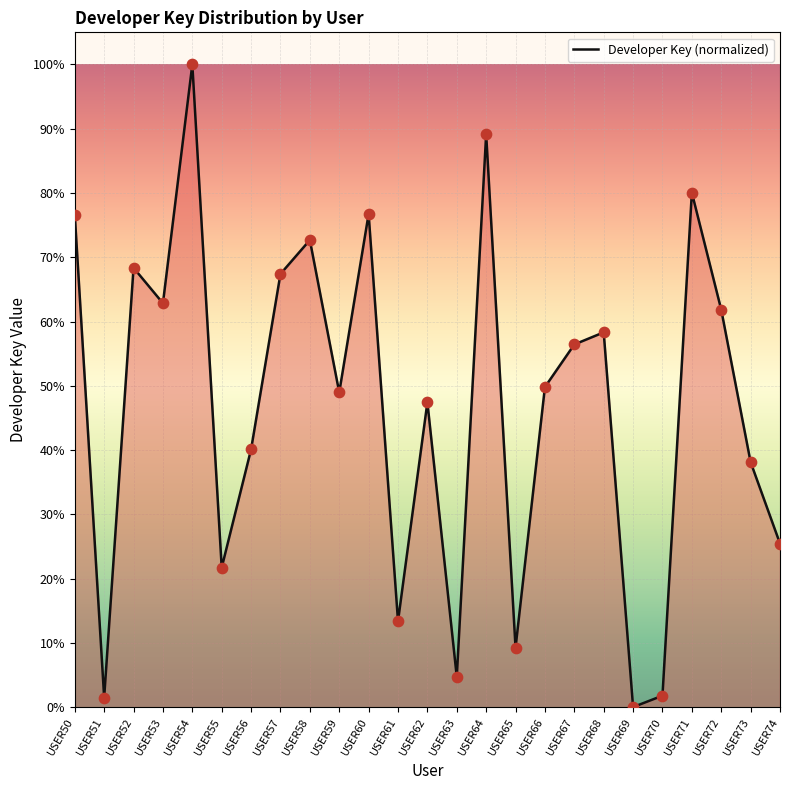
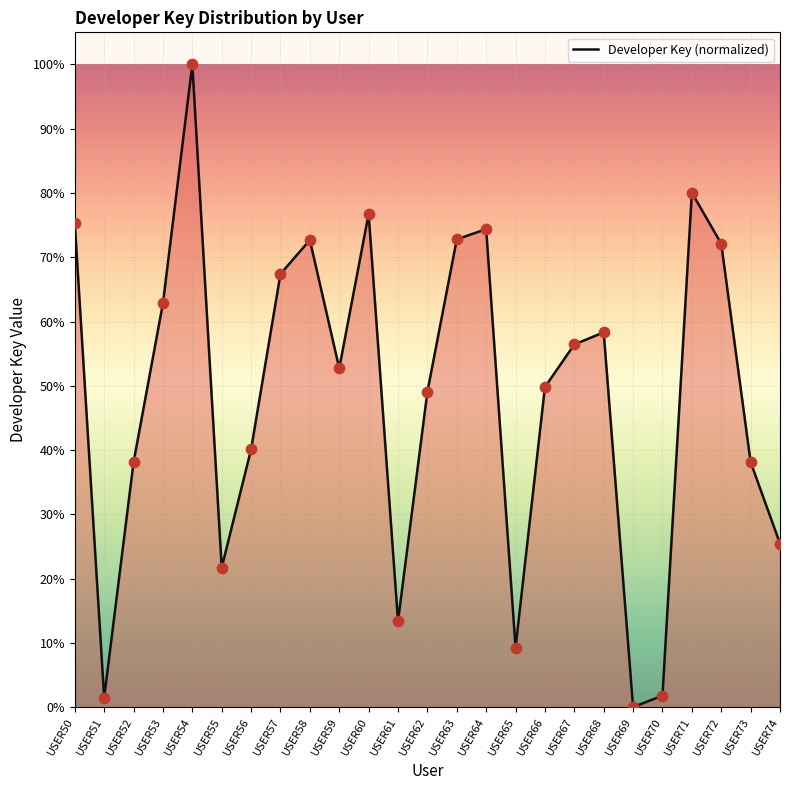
  {
-   "USER50": "77%",
+   "USER50": "75%",
    "USER51": "2%",
-   "USER52": "68%",
+   "USER52": "38%",
    "USER53": "63%",
    "USER54": "100%",
    "USER55": "22%",
    "USER56": "40%",
    "USER57": "67%",
    "USER58": "73%",
-   "USER59": "49%",
+   "USER59": "53%",
    "USER60": "77%",
    "USER61": "13%",
-   "USER62": "47%",
-   "USER63": "5%",
-   "USER64": "89%",
+   "USER62": "49%",
+   "USER63": "73%",
+   "USER64": "74%",
    "USER65": "9%",
    "USER66": "50%",
    "USER67": "56%",
    "USER68": "58%",
    "USER69": "0%",
    "USER70": "2%",
    "USER71": "80%",
-   "USER72": "62%",
+   "USER72": "72%",
    "USER73": "38%",
    "USER74": "25%"
  }
